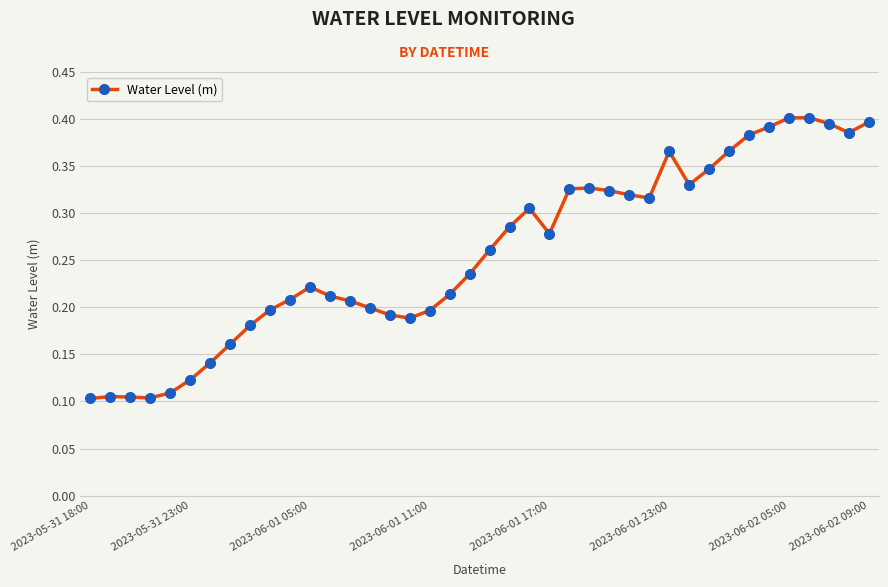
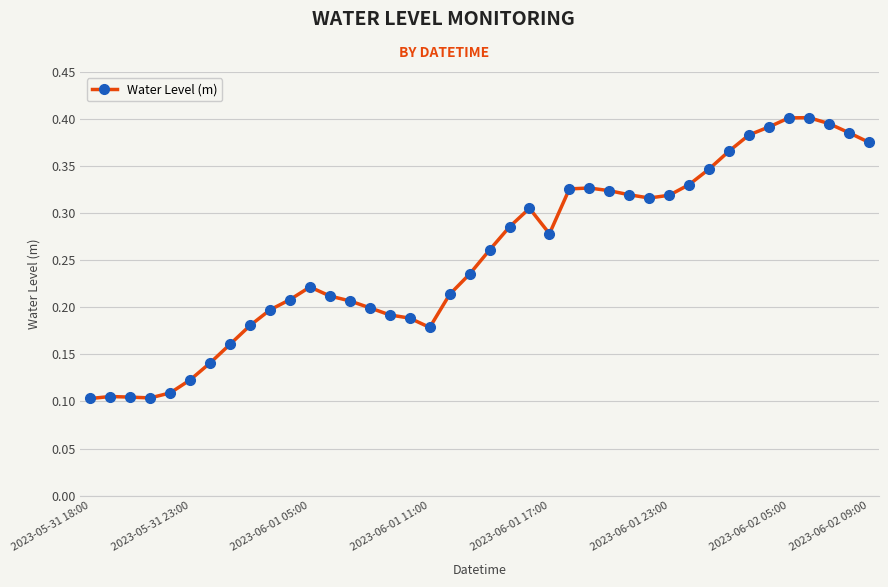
  {
    "2023-05-31 18:00": 0.10,
    "2023-05-31 23:00": 0.12,
    "2023-06-01 05:00": 0.22,
-   "2023-06-01 11:00": 0.20,
+   "2023-06-01 11:00": 0.18,
    "2023-06-01 17:00": 0.28,
-   "2023-06-01 23:00": 0.37,
+   "2023-06-01 23:00": 0.32,
    "2023-06-02 05:00": 0.40,
-   "2023-06-02 09:00": 0.40
+   "2023-06-02 09:00": 0.38
  }
